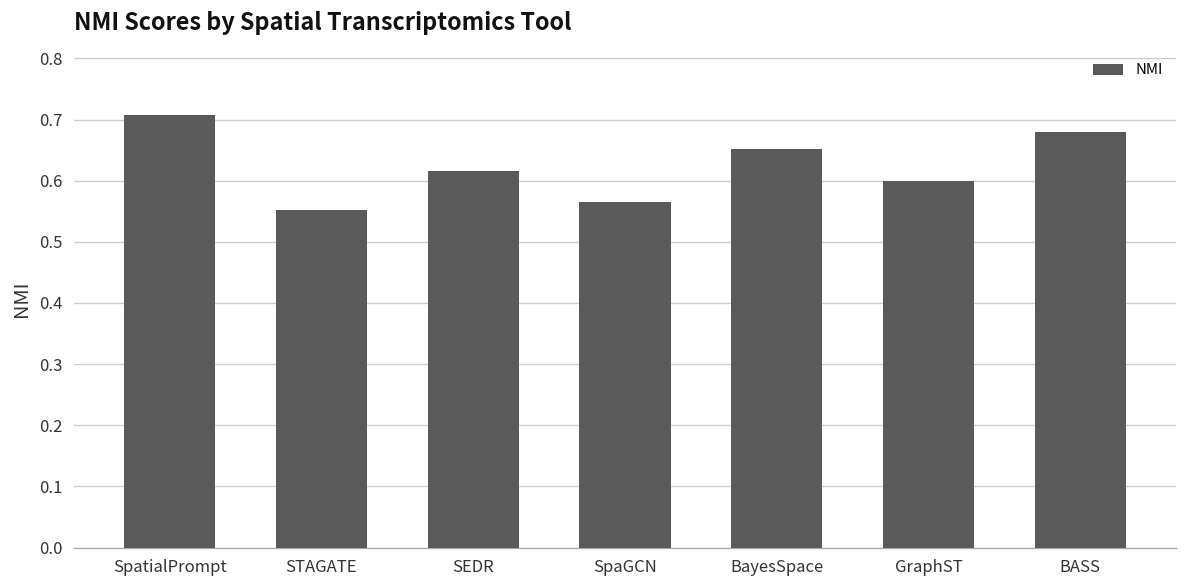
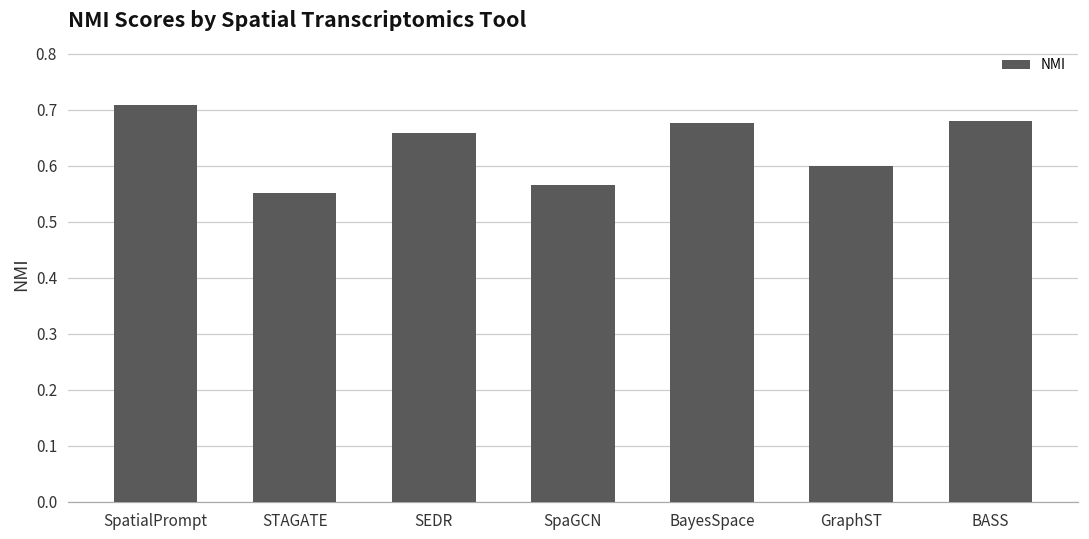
  {
    "SpatialPrompt": 0.71,
    "STAGATE": 0.55,
-   "SEDR": 0.62,
+   "SEDR": 0.66,
    "SpaGCN": 0.57,
-   "BayesSpace": 0.65,
+   "BayesSpace": 0.68,
    "GraphST": 0.60,
    "BASS": 0.68
  }
